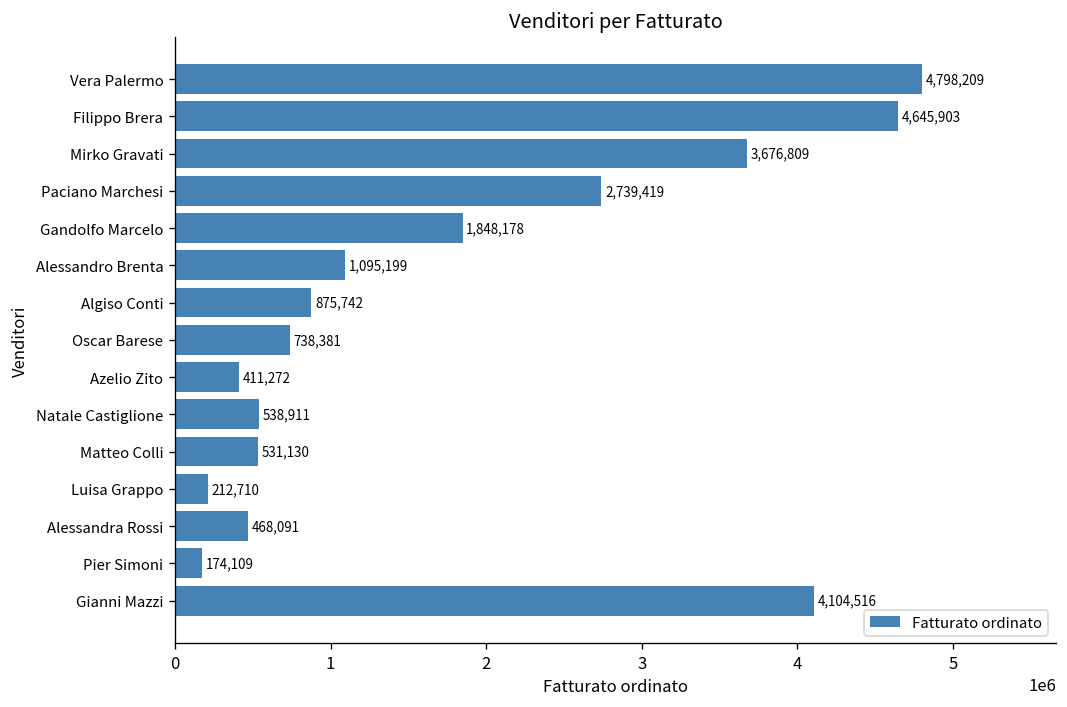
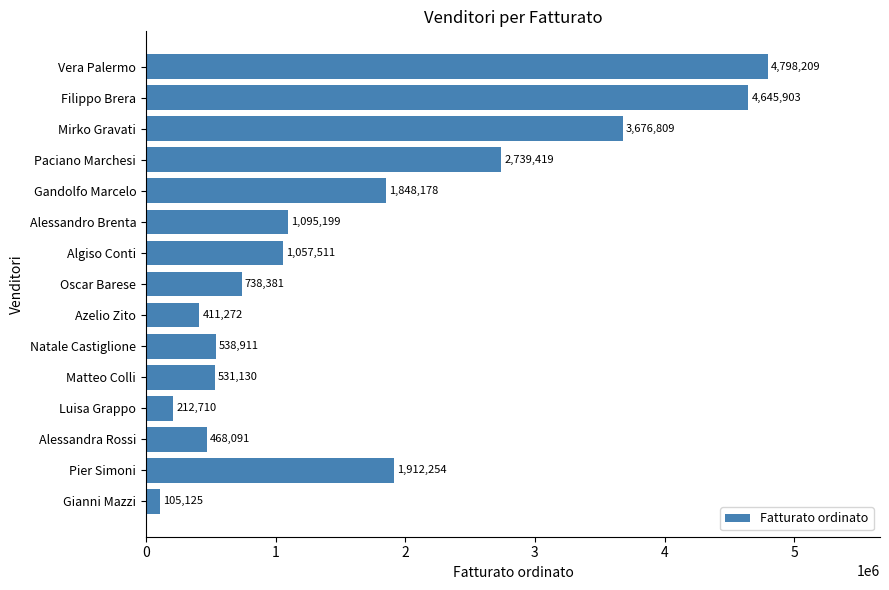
  {
    "Vera Palermo": "4,798,209",
    "Filippo Brera": "4,645,903",
    "Mirko Gravati": "3,676,809",
    "Paciano Marchesi": "2,739,419",
    "Gandolfo Marcelo": "1,848,178",
    "Alessandro Brenta": "1,095,199",
-   "Algiso Conti": "875,742",
+   "Algiso Conti": "1,057,511",
    "Oscar Barese": "738,381",
    "Azelio Zito": "411,272",
    "Natale Castiglione": "538,911",
    "Matteo Colli": "531,130",
    "Luisa Grappo": "212,710",
    "Alessandra Rossi": "468,091",
-   "Pier Simoni": "174,109",
-   "Gianni Mazzi": "4,104,516"
+   "Pier Simoni": "1,912,254",
+   "Gianni Mazzi": "105,125"
  }
